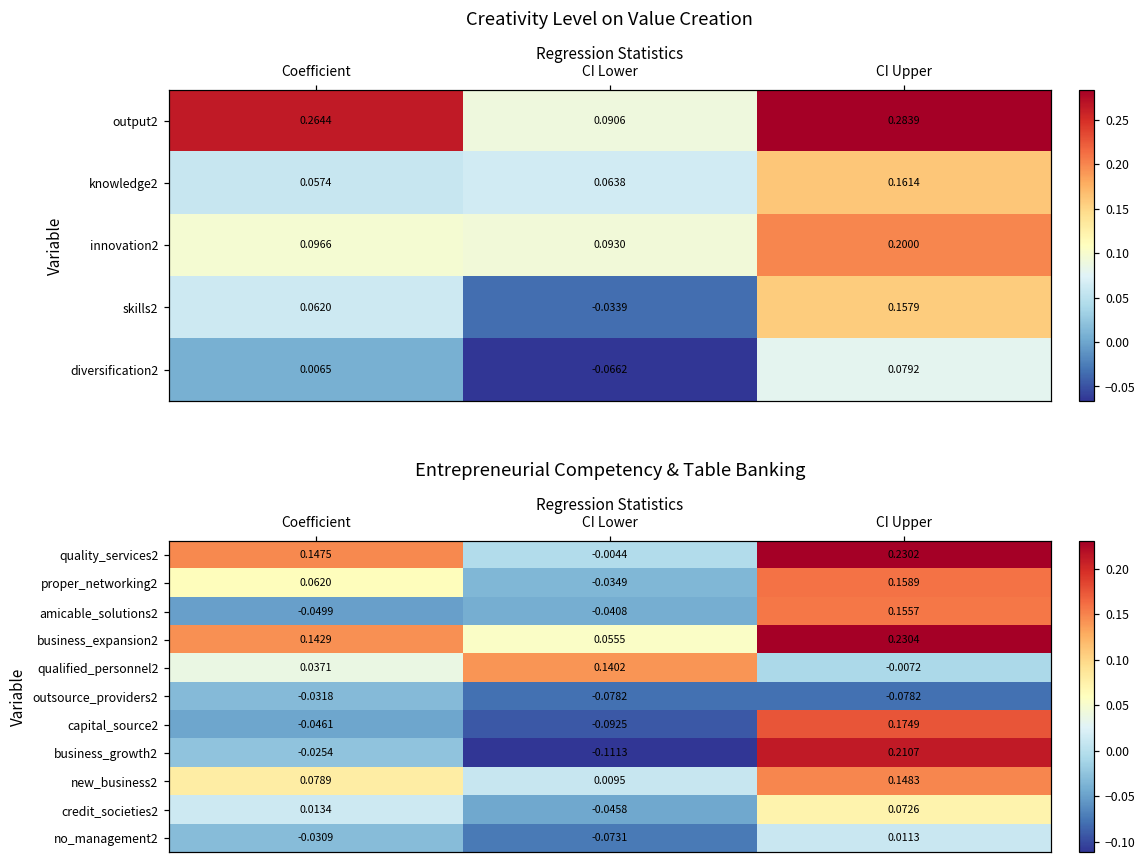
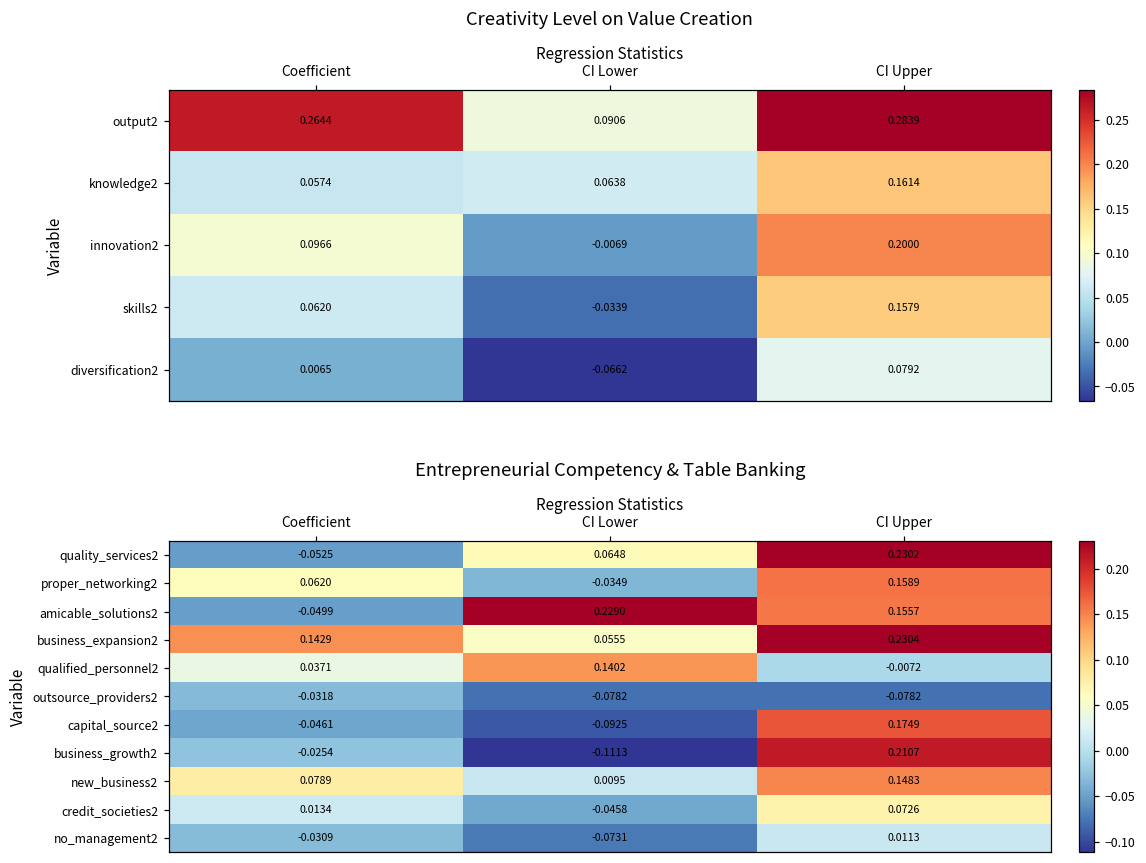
  {
    "Creativity Level on Value Creation": {
      "output2": {
        "Coefficient": 0.2644,
        "CI Lower": 0.0906,
        "CI Upper": 0.2839
      },
      "knowledge2": {
        "Coefficient": 0.0574,
        "CI Lower": 0.0638,
        "CI Upper": 0.1614
      },
      "innovation2": {
        "Coefficient": 0.0966,
-       "CI Lower": 0.0930,
+       "CI Lower": -0.0069,
        "CI Upper": 0.2000
      },
      "skills2": {
        "Coefficient": 0.0620,
        "CI Lower": -0.0339,
        "CI Upper": 0.1579
      },
      "diversification2": {
        "Coefficient": 0.0065,
        "CI Lower": -0.0662,
        "CI Upper": 0.0792
      }
    },
    "Entrepreneurial Competency & Table Banking": {
      "quality_services2": {
-       "Coefficient": 0.1475,
-       "CI Lower": -0.0044,
+       "Coefficient": -0.0525,
+       "CI Lower": 0.0648,
        "CI Upper": 0.2302
      },
      "proper_networking2": {
        "Coefficient": 0.0620,
        "CI Lower": -0.0349,
        "CI Upper": 0.1589
      },
      "amicable_solutions2": {
        "Coefficient": -0.0499,
-       "CI Lower": -0.0408,
+       "CI Lower": 0.2290,
        "CI Upper": 0.1557
      },
      "business_expansion2": {
        "Coefficient": 0.1429,
        "CI Lower": 0.0555,
        "CI Upper": 0.2304
      },
      "qualified_personnel2": {
        "Coefficient": 0.0371,
        "CI Lower": 0.1402,
        "CI Upper": -0.0072
      },
      "outsource_providers2": {
        "Coefficient": -0.0318,
        "CI Lower": -0.0782,
        "CI Upper": -0.0782
      },
      "capital_source2": {
        "Coefficient": -0.0461,
        "CI Lower": -0.0925,
        "CI Upper": 0.1749
      },
      "business_growth2": {
        "Coefficient": -0.0254,
        "CI Lower": -0.1113,
        "CI Upper": 0.2107
      },
      "new_business2": {
        "Coefficient": 0.0789,
        "CI Lower": 0.0095,
        "CI Upper": 0.1483
      },
      "credit_societies2": {
        "Coefficient": 0.0134,
        "CI Lower": -0.0458,
        "CI Upper": 0.0726
      },
      "no_management2": {
        "Coefficient": -0.0309,
        "CI Lower": -0.0731,
        "CI Upper": 0.0113
      }
    }
  }
